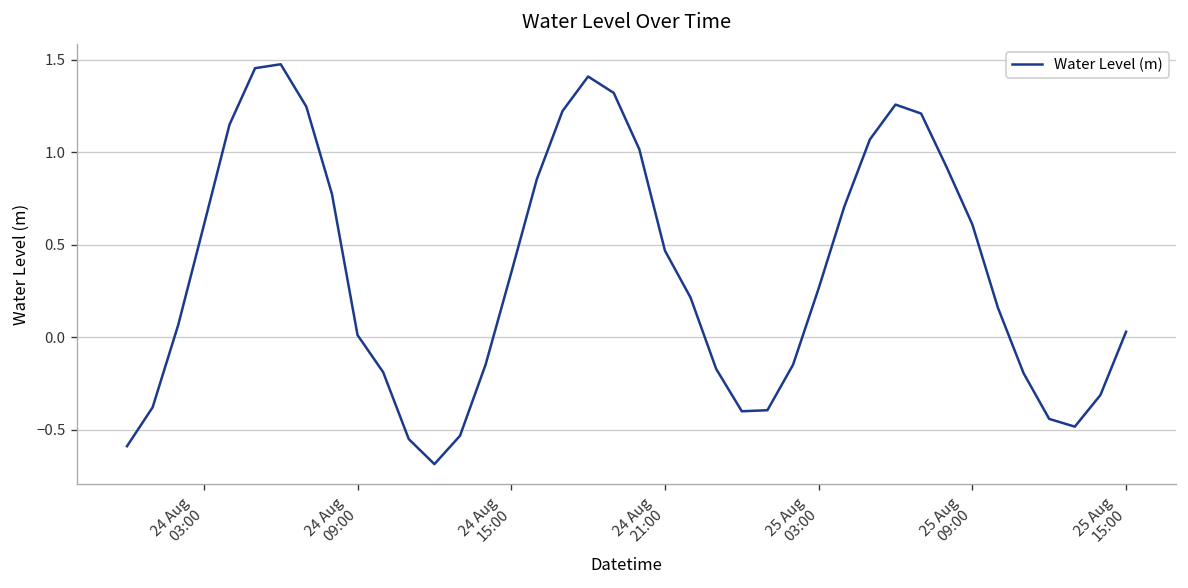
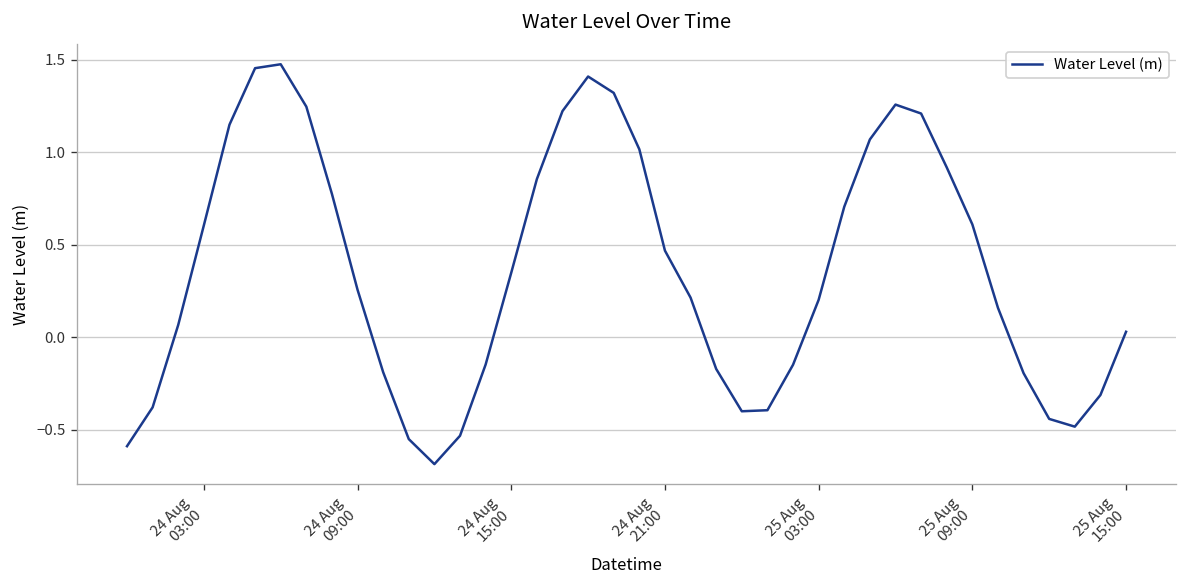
  {
    "24 Aug 03:00": 0.61,
-   "24 Aug 09:00": 0.01,
+   "24 Aug 09:00": 0.26,
    "24 Aug 15:00": 0.35,
    "24 Aug 21:00": 0.47,
-   "25 Aug 03:00": 0.26,
+   "25 Aug 03:00": 0.20,
    "25 Aug 09:00": 0.61,
    "25 Aug 15:00": 0.03
  }
